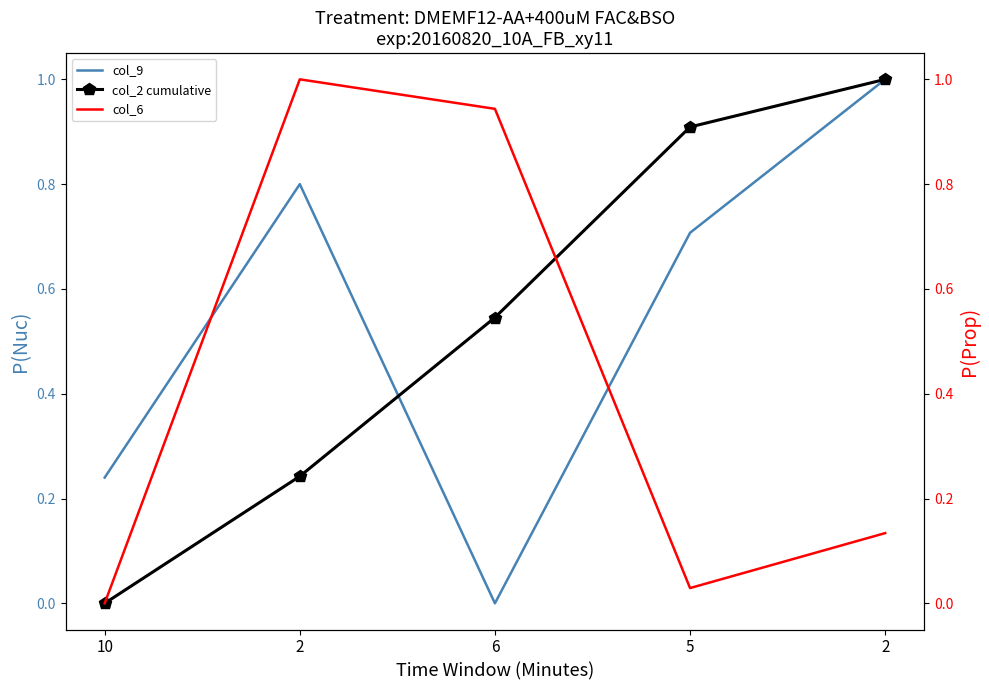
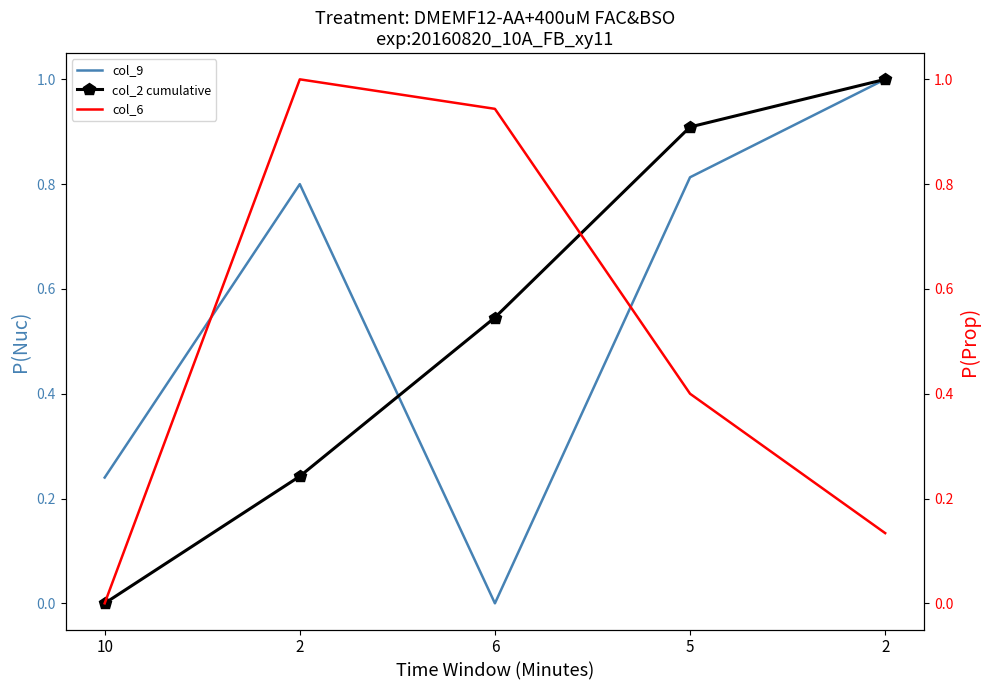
  {
    "col_9": {
      "10": 0.24,
      "6": 0.00,
-     "5": 0.71
+     "5": 0.81
    },
    "col_2 cumulative": {
      "10": 0.00,
      "6": 0.55,
      "5": 0.91
    },
    "col_6": {
      "10": 0.00,
      "6": 0.94,
-     "5": 0.03
+     "5": 0.40
    }
  }
